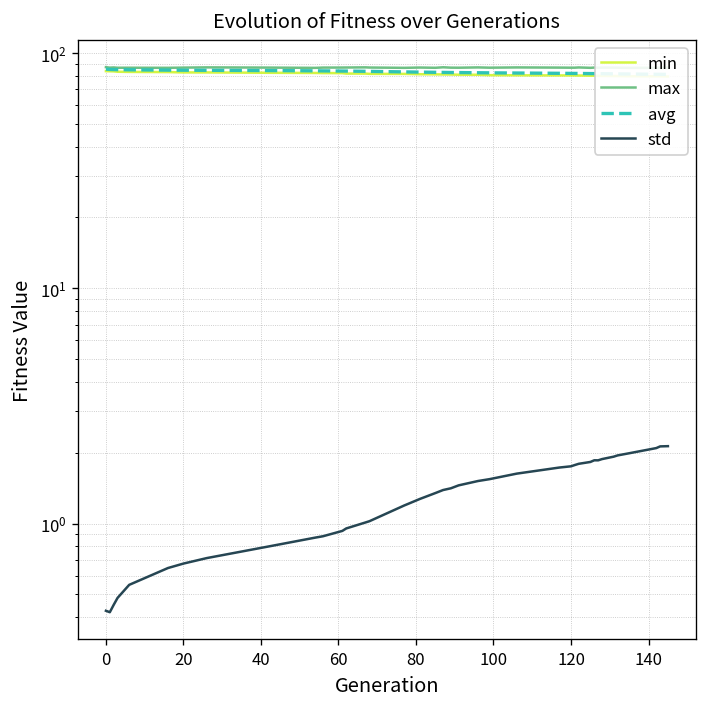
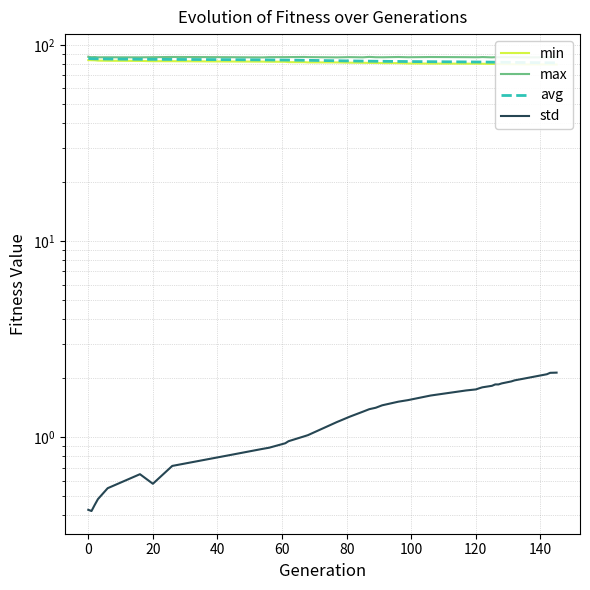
  {
    "max": {
      "120": 90
    },
    "std": {
      "0": 0.43,
-     "20": 0.68,
+     "20": 0.58,
      "120": 1.8
    }
  }
